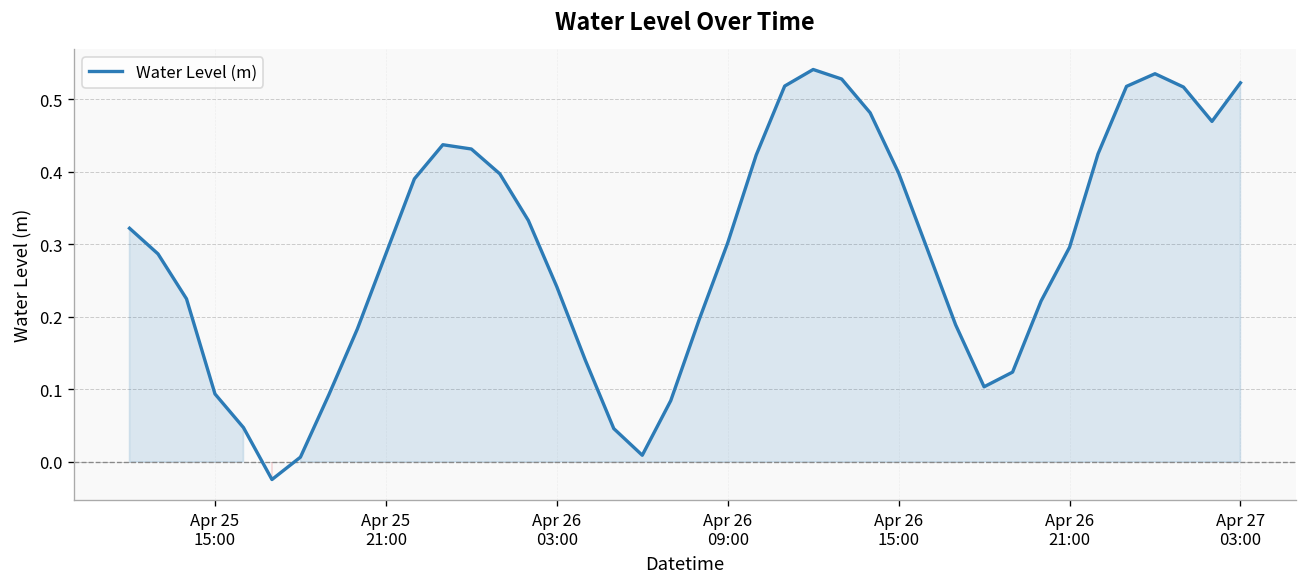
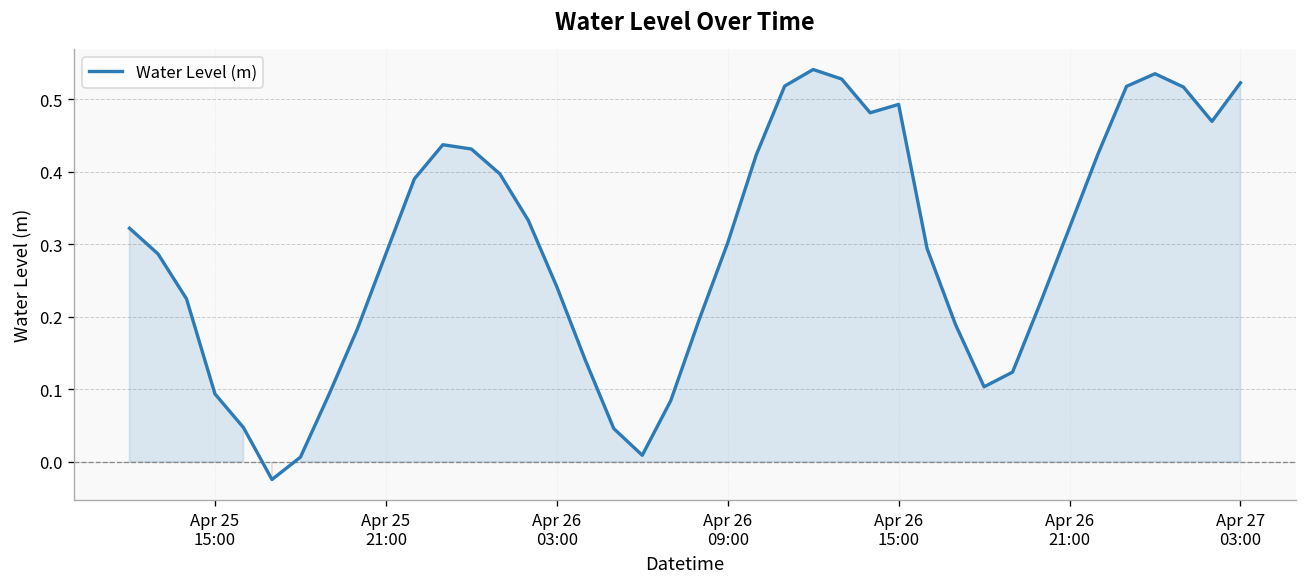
  {
    "Apr 25 15:00": 0.09,
    "Apr 25 21:00": 0.29,
    "Apr 26 03:00": 0.24,
    "Apr 26 09:00": 0.30,
-   "Apr 26 15:00": 0.40,
-   "Apr 26 21:00": 0.30,
+   "Apr 26 15:00": 0.49,
+   "Apr 26 21:00": 0.32,
    "Apr 27 03:00": 0.52
  }
